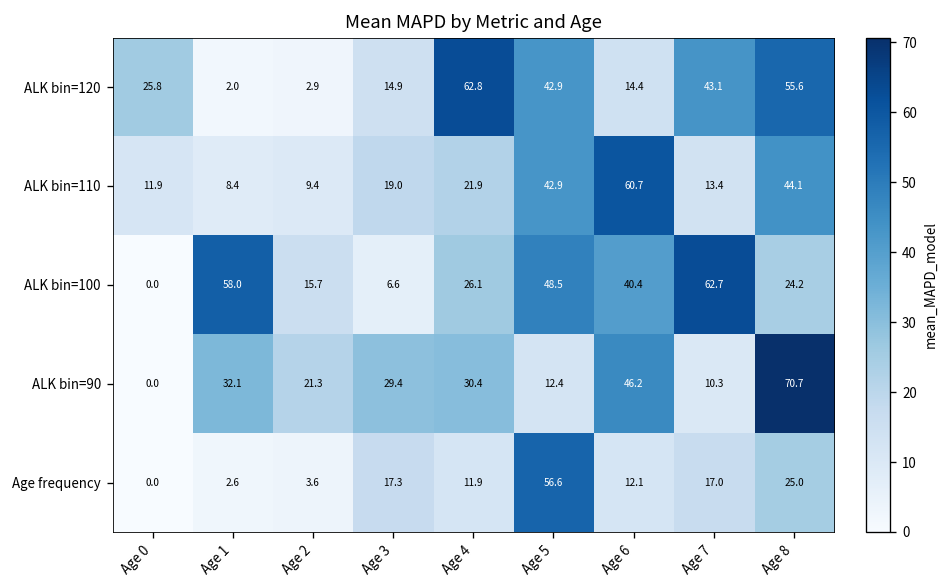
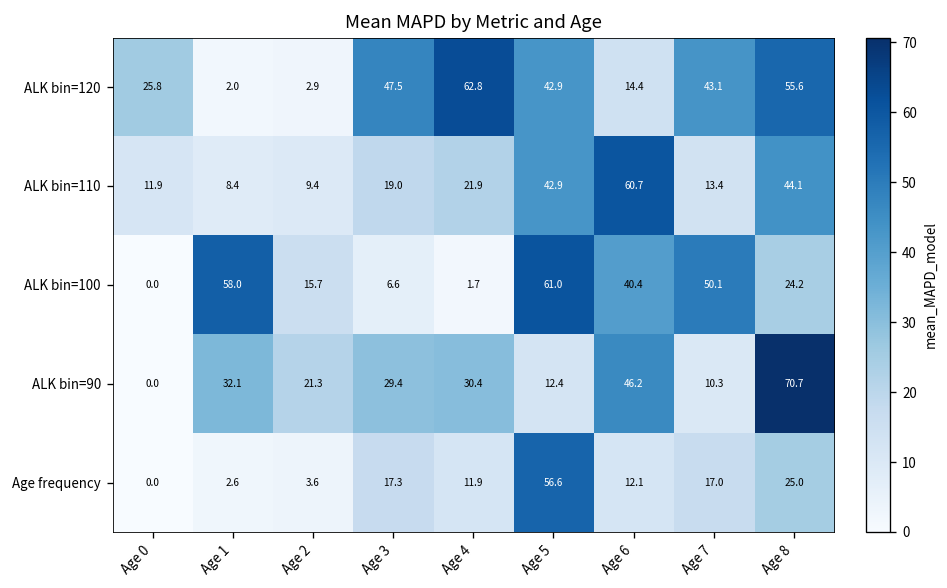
  {
    "ALK bin=120": {
      "Age 0": 25.8,
      "Age 1": 2.0,
      "Age 2": 2.9,
-     "Age 3": 14.9,
+     "Age 3": 47.5,
      "Age 4": 62.8,
      "Age 5": 42.9,
      "Age 6": 14.4,
      "Age 7": 43.1,
      "Age 8": 55.6
    },
    "ALK bin=110": {
      "Age 0": 11.9,
      "Age 1": 8.4,
      "Age 2": 9.4,
      "Age 3": 19.0,
      "Age 4": 21.9,
      "Age 5": 42.9,
      "Age 6": 60.7,
      "Age 7": 13.4,
      "Age 8": 44.1
    },
    "ALK bin=100": {
      "Age 0": 0.0,
      "Age 1": 58.0,
      "Age 2": 15.7,
      "Age 3": 6.6,
-     "Age 4": 26.1,
-     "Age 5": 48.5,
+     "Age 4": 1.7,
+     "Age 5": 61.0,
      "Age 6": 40.4,
-     "Age 7": 62.7,
+     "Age 7": 50.1,
      "Age 8": 24.2
    },
    "ALK bin=90": {
      "Age 0": 0.0,
      "Age 1": 32.1,
      "Age 2": 21.3,
      "Age 3": 29.4,
      "Age 4": 30.4,
      "Age 5": 12.4,
      "Age 6": 46.2,
      "Age 7": 10.3,
      "Age 8": 70.7
    },
    "Age frequency": {
      "Age 0": 0.0,
      "Age 1": 2.6,
      "Age 2": 3.6,
      "Age 3": 17.3,
      "Age 4": 11.9,
      "Age 5": 56.6,
      "Age 6": 12.1,
      "Age 7": 17.0,
      "Age 8": 25.0
    }
  }
